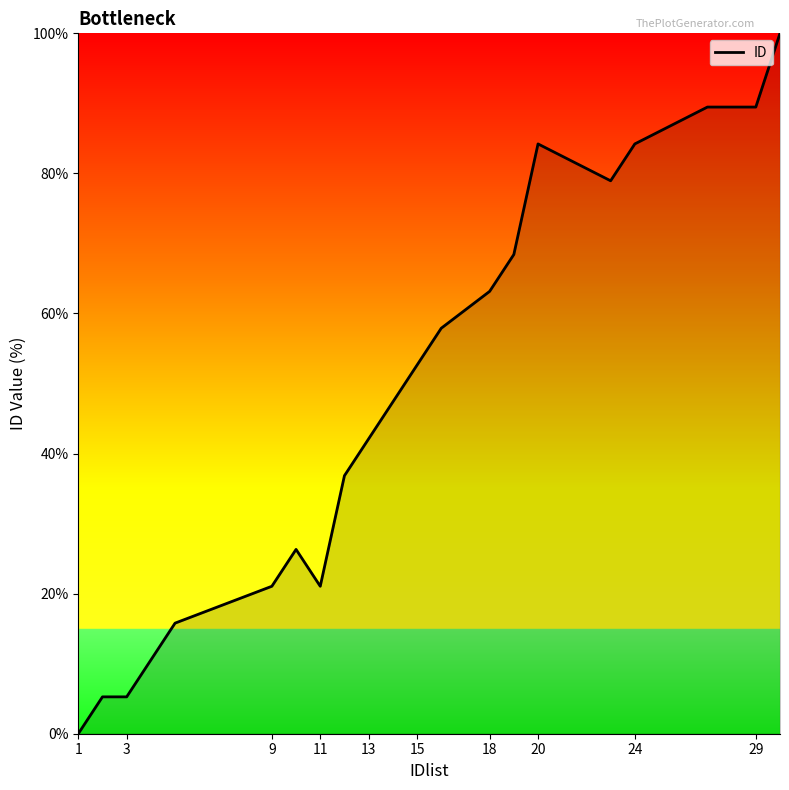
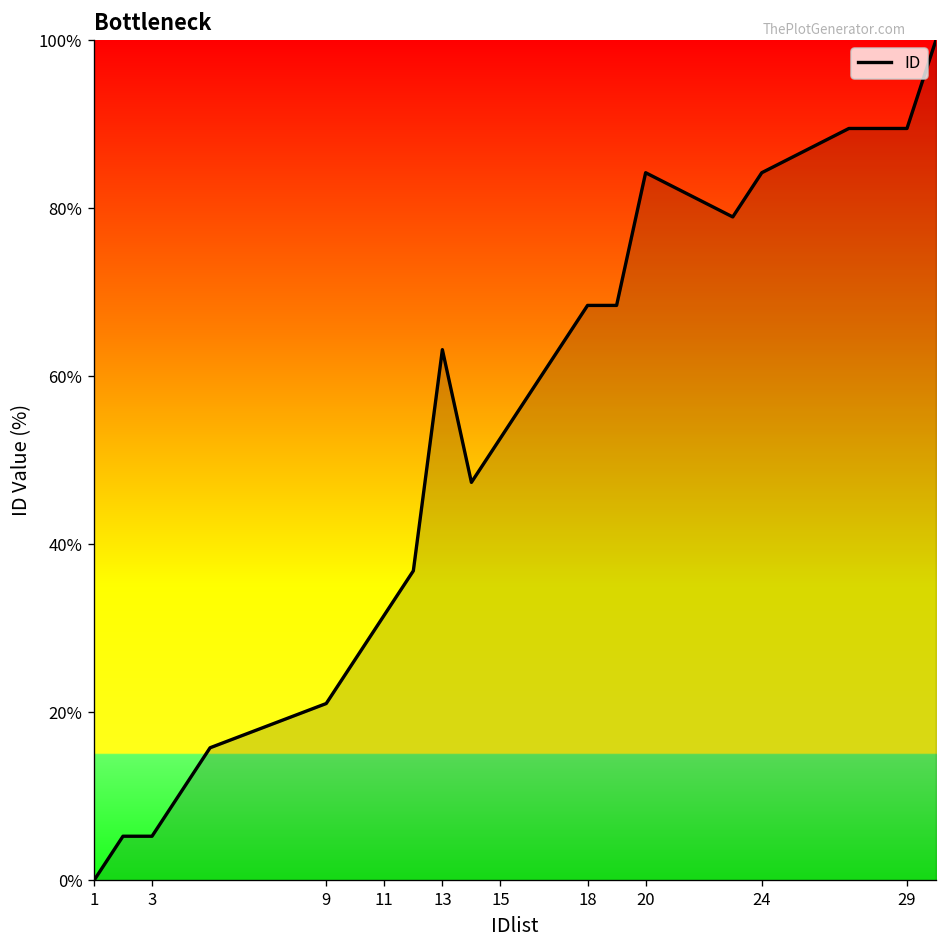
  {
    "1": "0%",
    "3": "5%",
    "9": "21%",
-   "11": "21%",
-   "13": "42%",
+   "11": "32%",
+   "13": "63%",
    "15": "53%",
-   "18": "63%",
+   "18": "68%",
    "20": "84%",
    "24": "84%",
    "29": "89%"
  }
